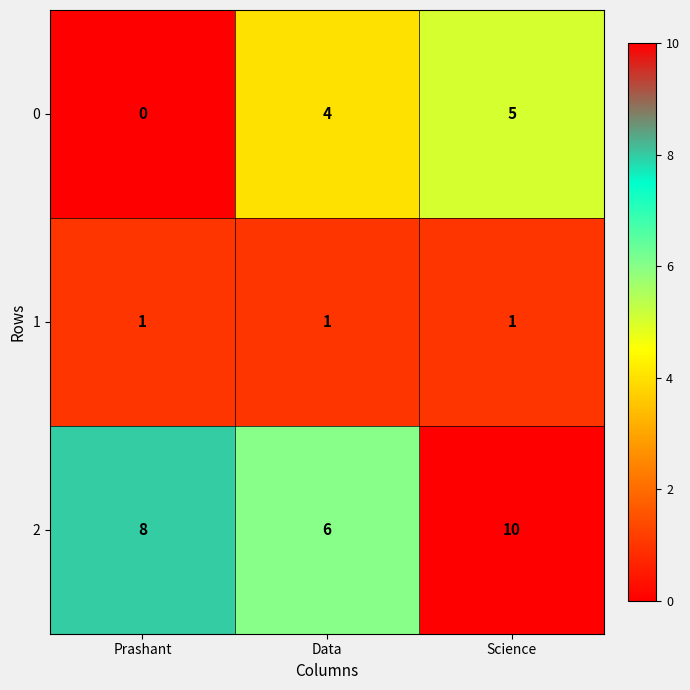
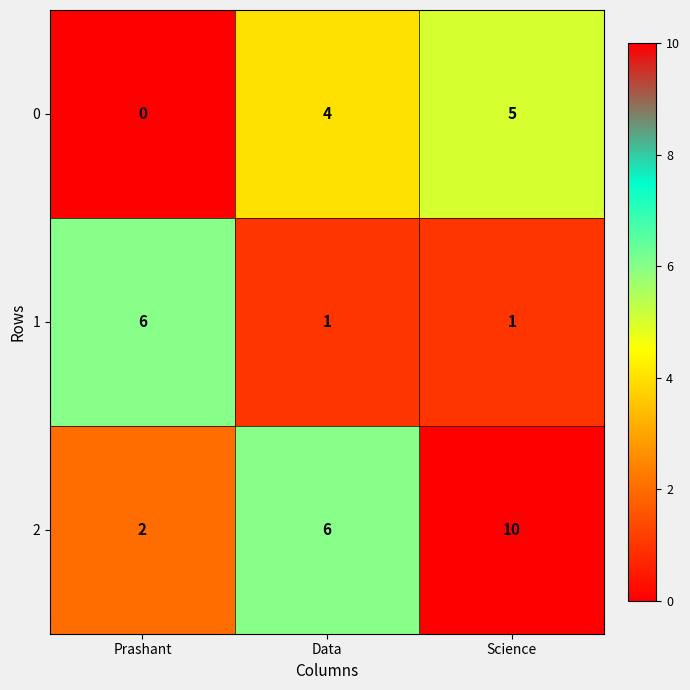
  {
    "0": {
      "Prashant": 0,
      "Data": 4,
      "Science": 5
    },
    "1": {
-     "Prashant": 1,
+     "Prashant": 6,
      "Data": 1,
      "Science": 1
    },
    "2": {
-     "Prashant": 8,
+     "Prashant": 2,
      "Data": 6,
      "Science": 10
    }
  }
